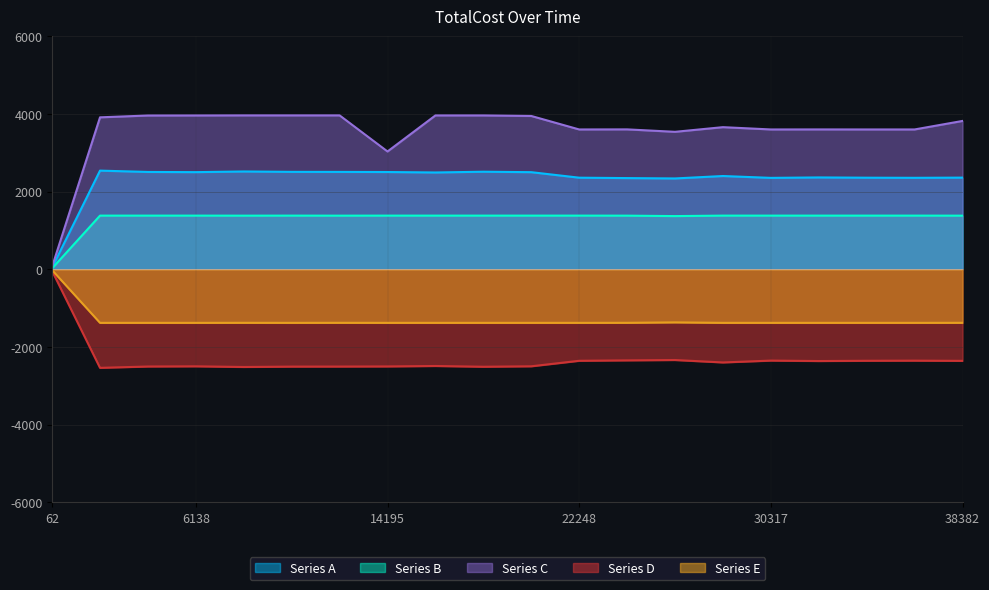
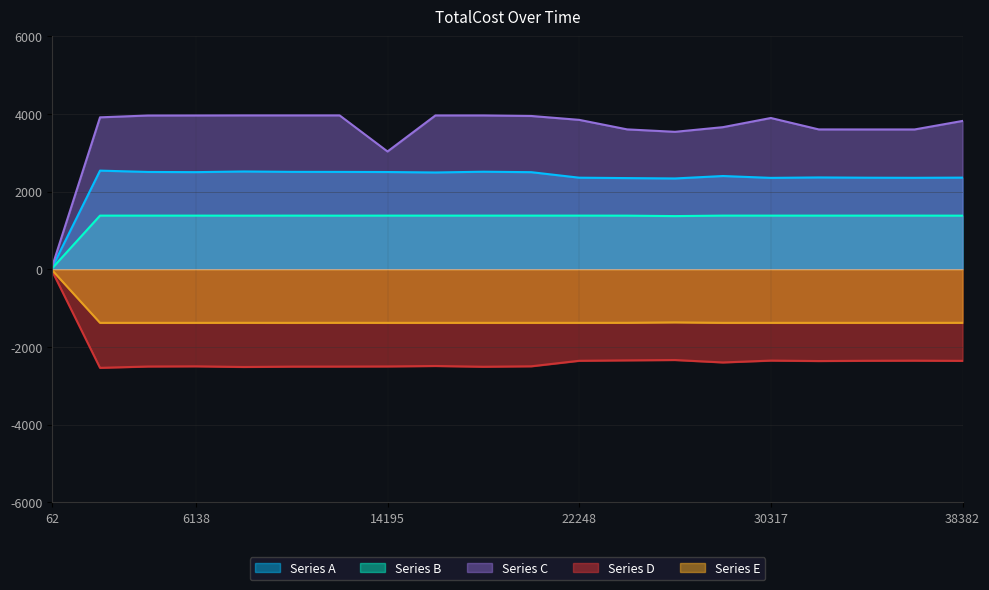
  {
    "Series C": {
      "6138": 4000,
      "14195": 3000,
-     "22248": 3600,
-     "30317": 3600,
+     "22248": 3800,
+     "30317": 3900,
      "38382": 3800
    }
  }
